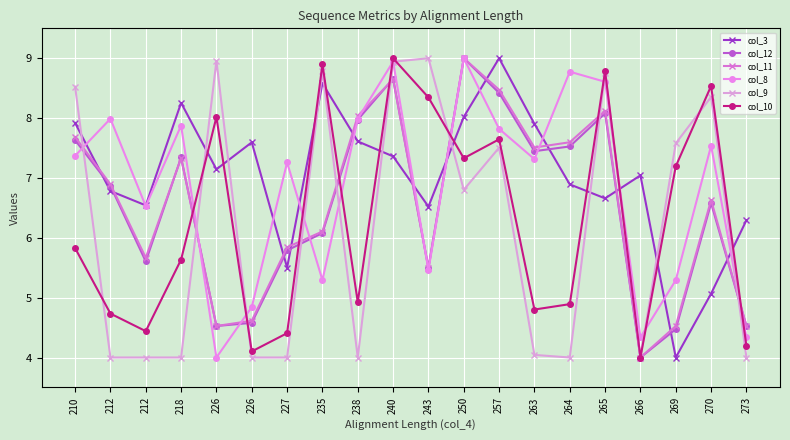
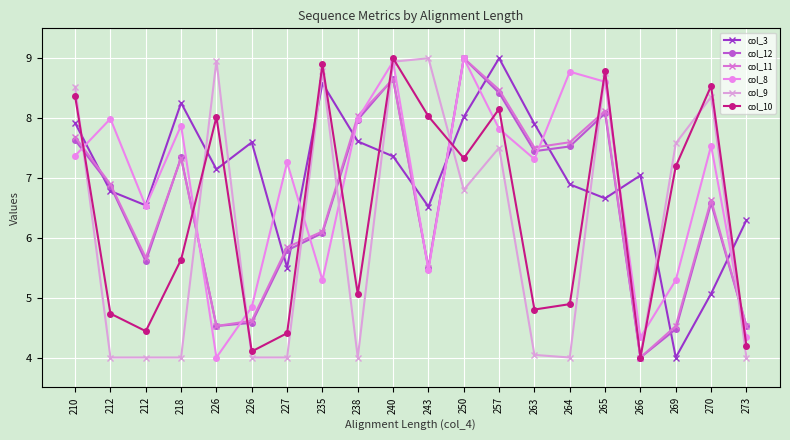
  {
    "col_10": {
-     "210": 5.8,
+     "210": 8.4,
      "218": 5.6,
      "227": 4.4,
      "235": 8.9,
-     "238": 4.9,
+     "238": 5.1,
      "240": 9.0,
-     "243": 8.3,
+     "243": 8.0,
      "250": 7.3,
-     "257": 7.6,
+     "257": 8.2,
      "263": 4.8,
      "264": 4.9,
      "269": 7.2,
      "270": 8.5,
      "273": 4.2
    }
  }
